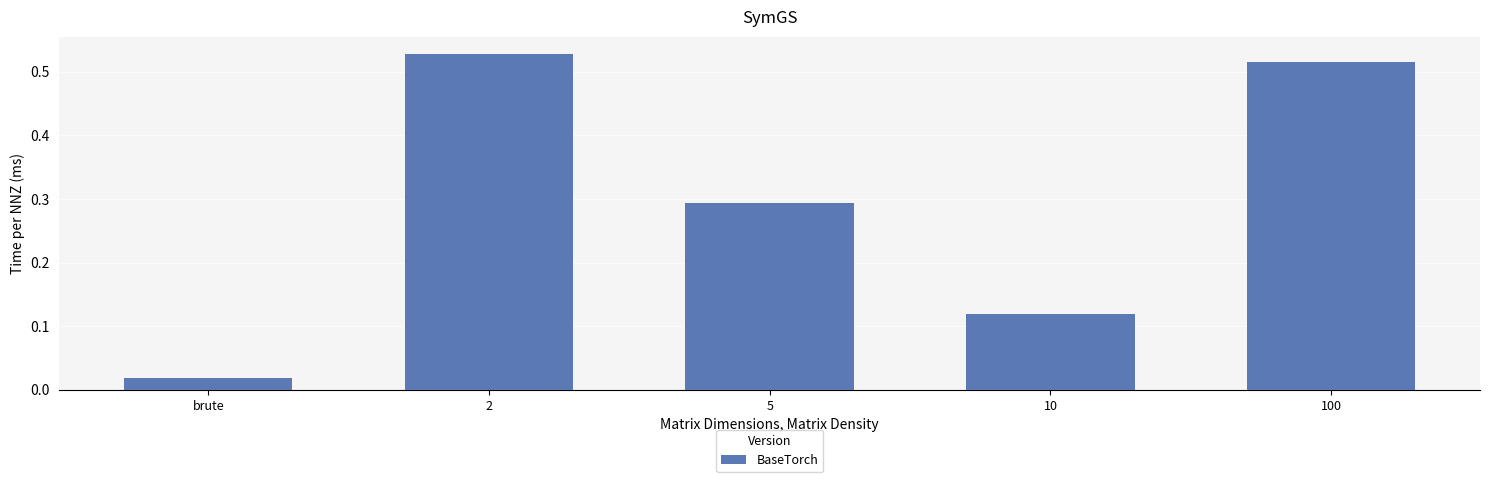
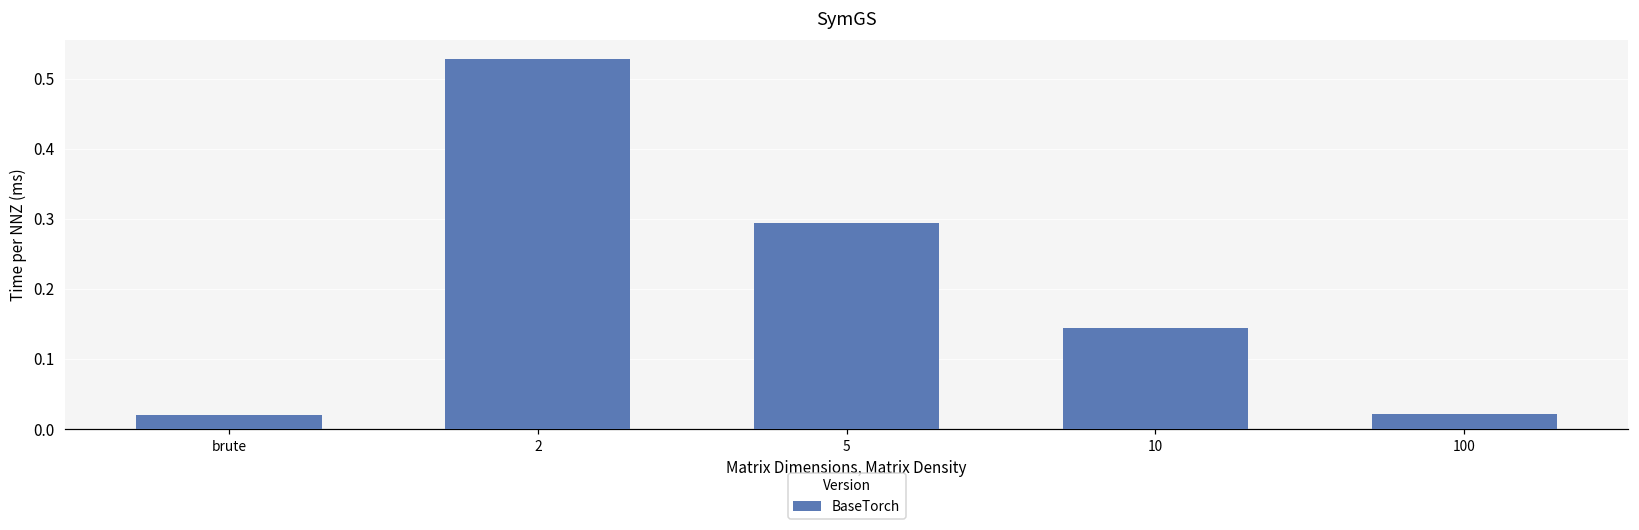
  {
    "brute": 0.02,
    "2": 0.53,
    "5": 0.29,
-   "10": 0.12,
-   "100": 0.52
+   "10": 0.14,
+   "100": 0.02
  }
